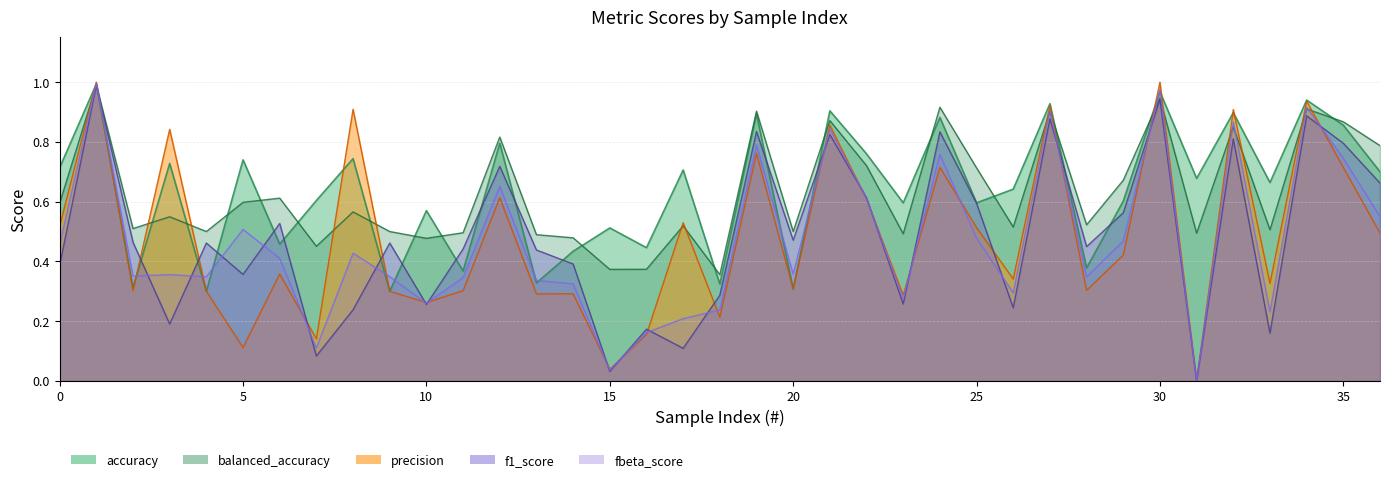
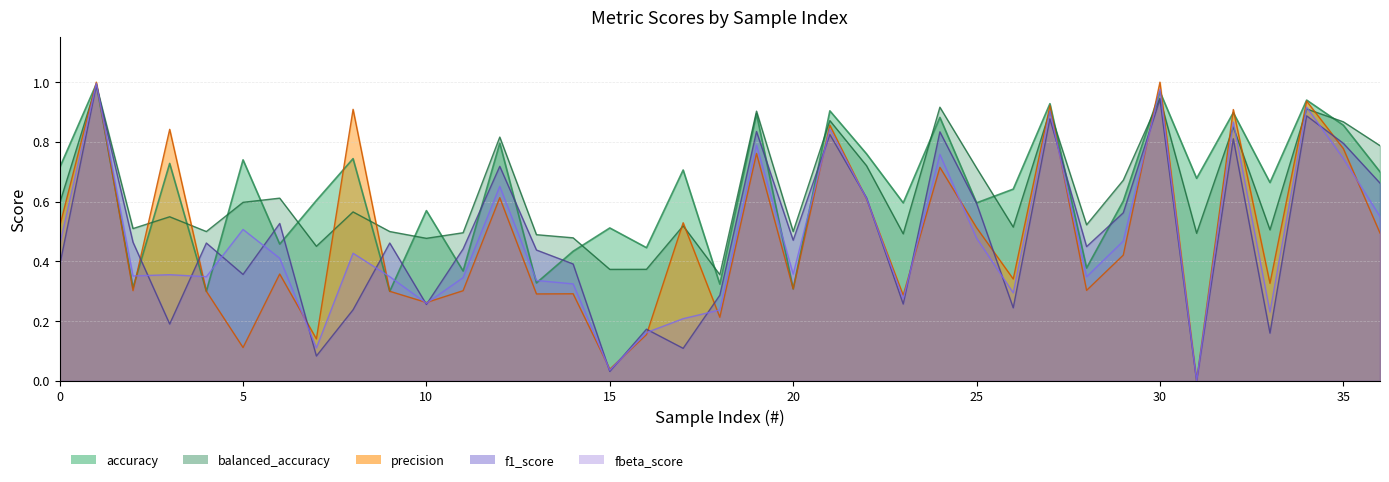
  {
    "precision": {
      "0": 0.52,
      "5": 0.11,
      "25": 0.51,
      "30": 1.00,
-     "35": 0.71
+     "35": 0.78
    }
  }
